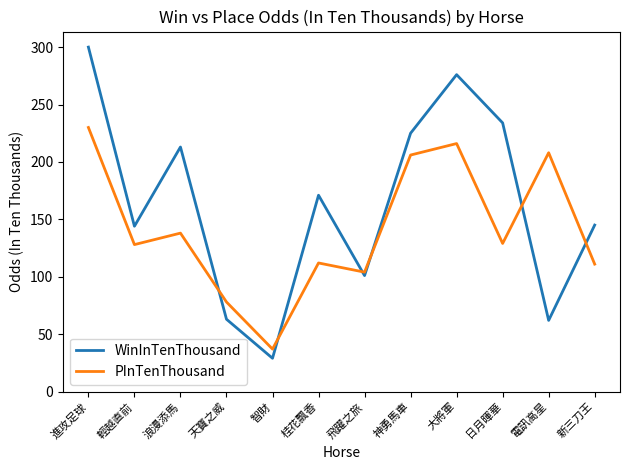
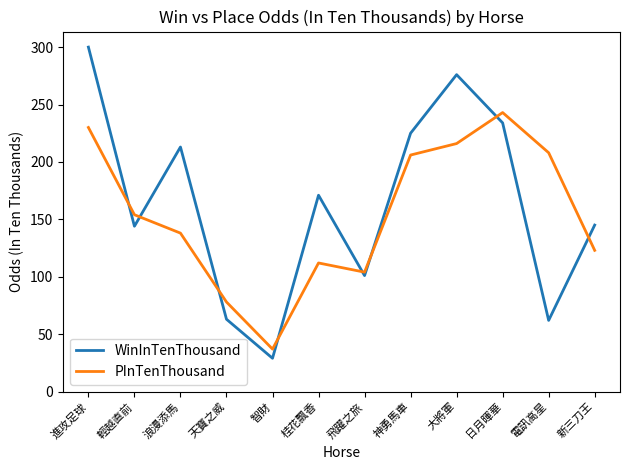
  {
    "WinInTenThousand": {
      "進攻足球": 300,
      "輕越直前": 144,
      "浪漫添馬": 213,
      "天寶之威": 63,
      "智財": 29,
      "桂花飄香": 171,
      "飛躍之旅": 101,
      "神勇馬車": 225,
      "大將軍": 276,
      "日月暉華": 234,
      "電訊高星": 62,
      "新三刀王": 145
    },
    "PInTenThousand": {
      "進攻足球": 230,
-     "輕越直前": 128,
+     "輕越直前": 154,
      "浪漫添馬": 138,
      "天寶之威": 78,
      "智財": 37,
      "桂花飄香": 112,
      "飛躍之旅": 104,
      "神勇馬車": 206,
      "大將軍": 216,
-     "日月暉華": 129,
+     "日月暉華": 243,
      "電訊高星": 208,
-     "新三刀王": 111
+     "新三刀王": 123
    }
  }
